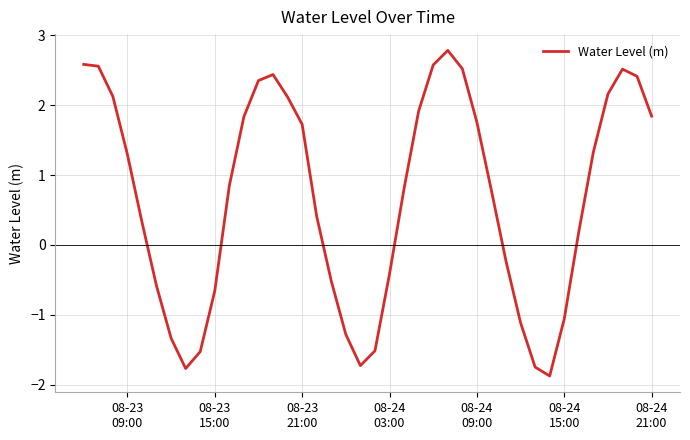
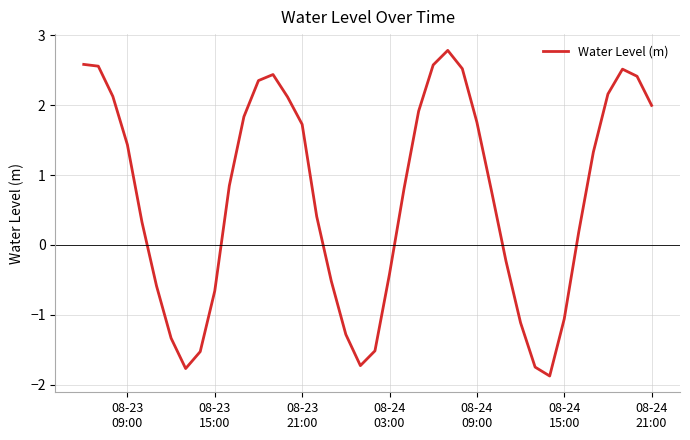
  {
-   "08-23 09:00": 1.3,
+   "08-23 09:00": 1.4,
    "08-23 15:00": -0.7,
    "08-23 21:00": 1.7,
    "08-24 03:00": -0.4,
    "08-24 09:00": 1.8,
    "08-24 15:00": -1.1,
-   "08-24 21:00": 1.8
+   "08-24 21:00": 2.0
  }
